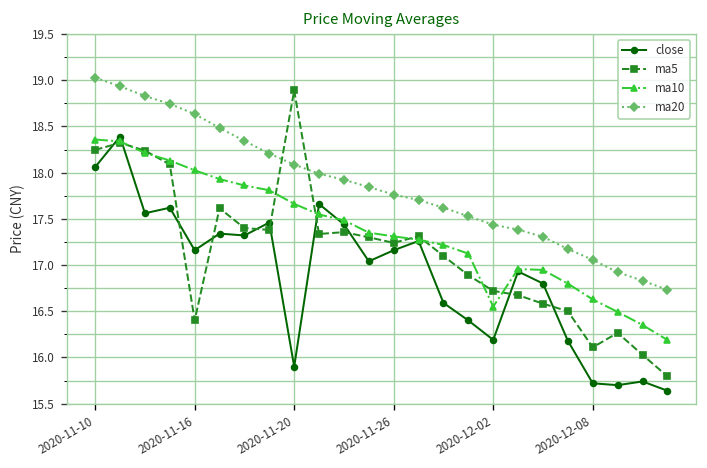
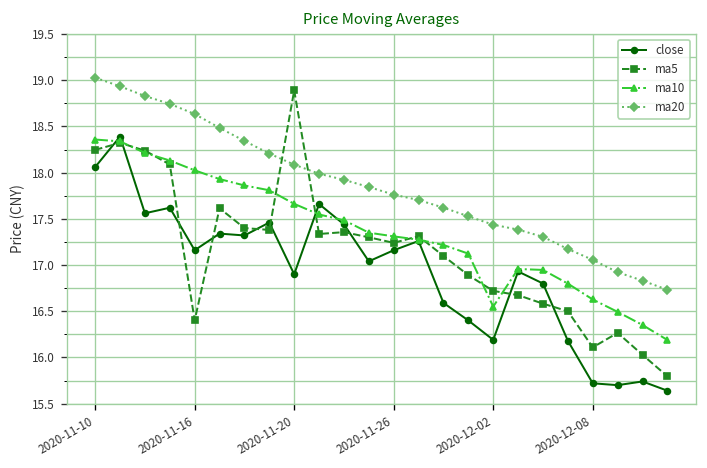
  {
    "close": {
      "2020-11-10": 18.1,
      "2020-11-16": 17.2,
-     "2020-11-20": 15.9,
+     "2020-11-20": 16.9,
      "2020-11-26": 17.2,
      "2020-12-02": 16.2,
      "2020-12-08": 15.7
    },
    "ma5": {
      "2020-11-10": 18.2,
      "2020-11-16": 16.4,
      "2020-11-20": 18.9,
      "2020-11-26": 17.2,
      "2020-12-02": 16.7,
      "2020-12-08": 16.1
    },
    "ma10": {
      "2020-11-10": 18.4,
      "2020-11-16": 18.0,
      "2020-11-20": 17.7,
      "2020-11-26": 17.3,
      "2020-12-02": 16.6,
      "2020-12-08": 16.6
    },
    "ma20": {
      "2020-11-10": 19.0,
      "2020-11-16": 18.6,
      "2020-11-20": 18.1,
      "2020-11-26": 17.8,
      "2020-12-02": 17.4,
      "2020-12-08": 17.1
    }
  }
